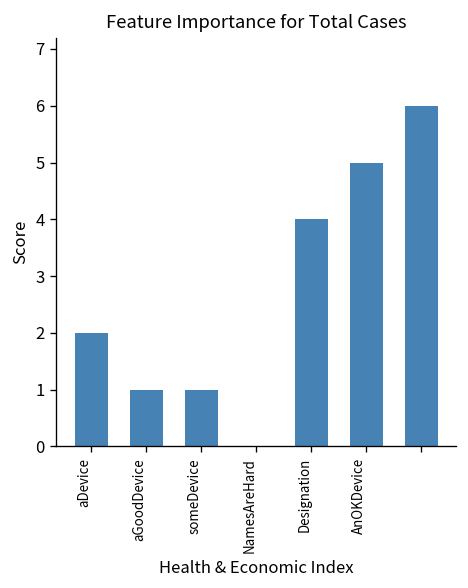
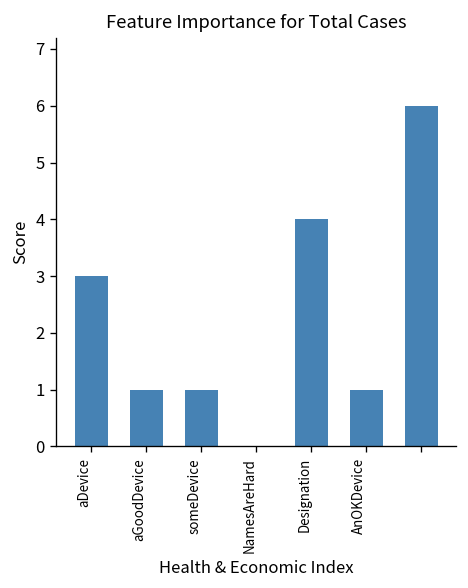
  {
-   "aDevice": 2,
+   "aDevice": 3,
    "aGoodDevice": 1,
    "someDevice": 1,
    "NamesAreHard": 0,
    "Designation": 4,
-   "AnOKDevice": 5
+   "AnOKDevice": 1
  }
